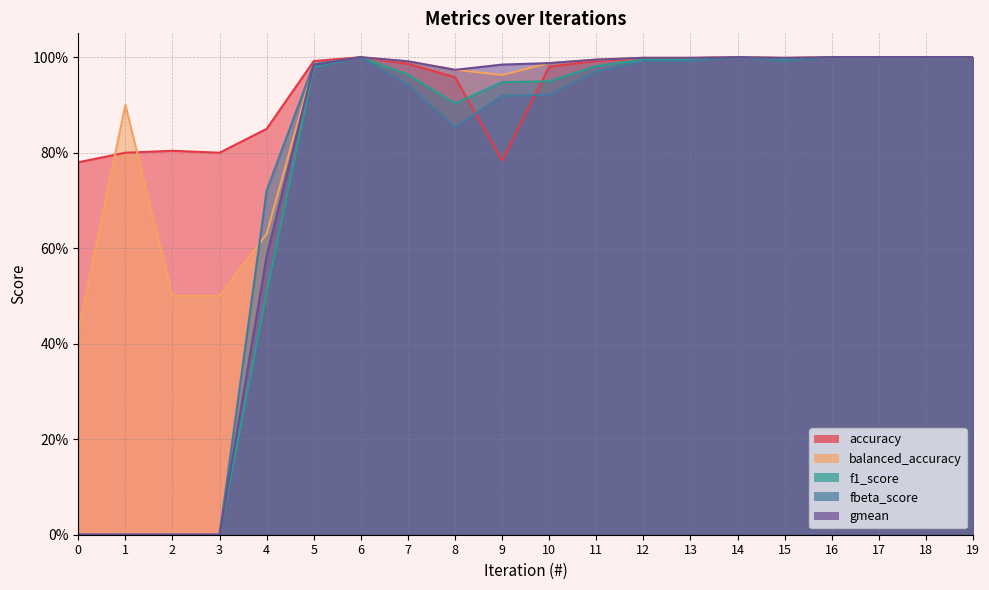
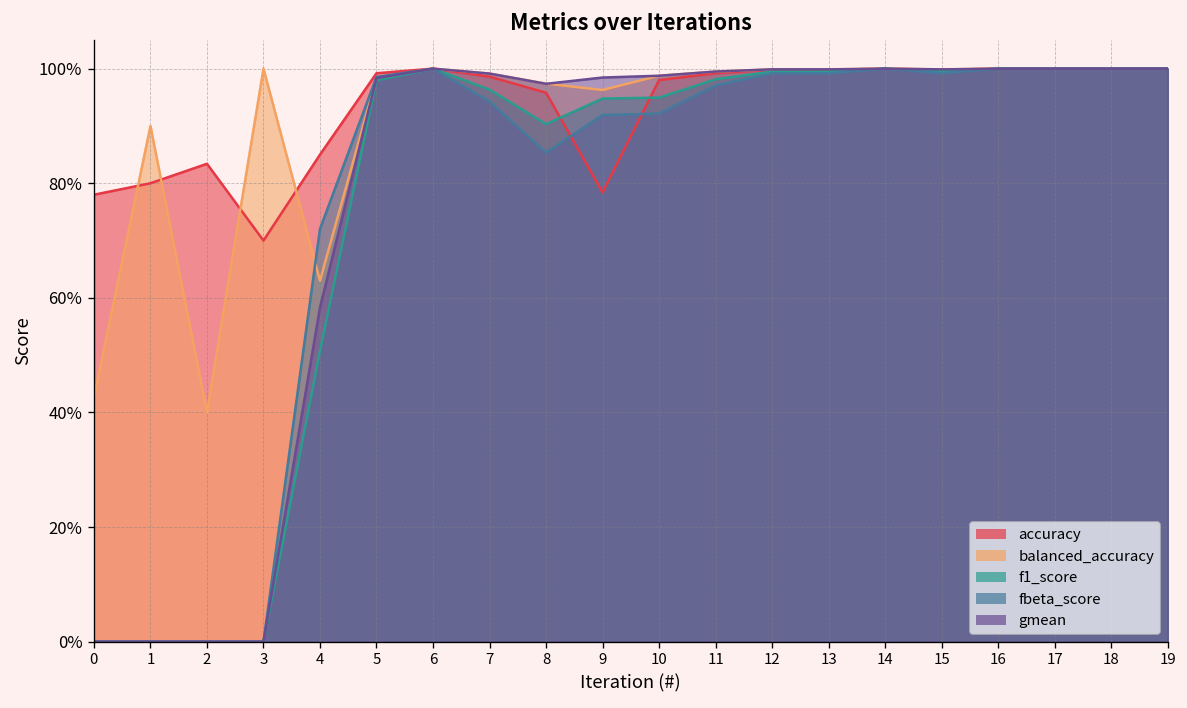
  {
    "accuracy": {
      "0": "78%",
      "1": "80%",
-     "2": "80%",
-     "3": "80%",
+     "2": "83%",
+     "3": "70%",
      "4": "85%",
      "5": "99%",
      "7": "99%",
      "8": "96%",
      "9": "78%",
      "10": "98%"
    },
    "balanced_accuracy": {
      "0": "43%",
      "1": "90%",
-     "2": "50%",
-     "3": "50%",
+     "2": "40%",
+     "3": "100%",
      "4": "63%",
      "9": "96%"
    }
  }
